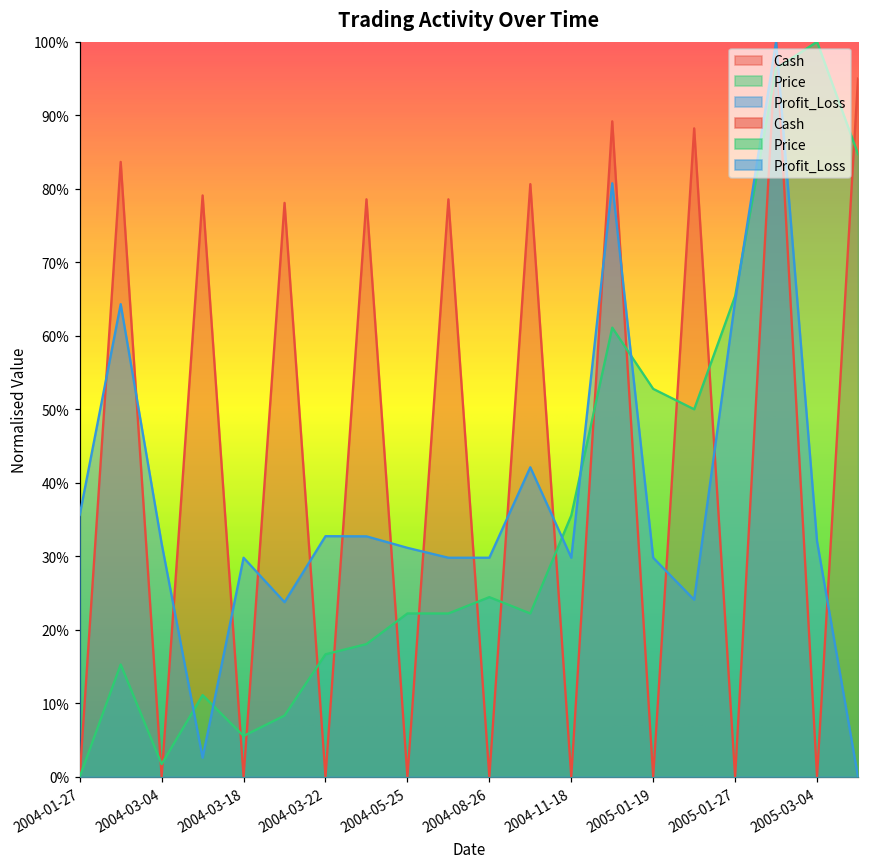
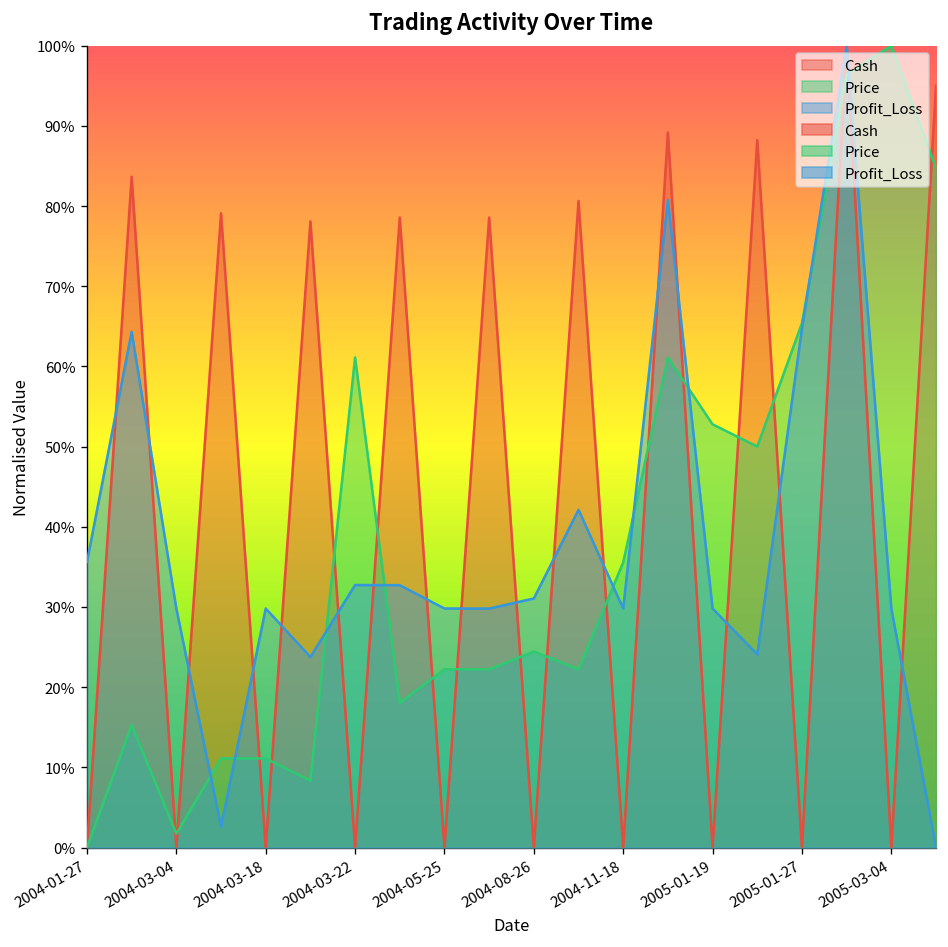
  {
    "Cash": {
      "2004-03-04": "0%",
      "2004-03-18": "0%",
      "2004-03-22": "0%",
      "2004-05-25": "0%",
      "2004-08-26": "0%",
      "2004-11-18": "0%",
      "2005-01-19": "0%",
      "2005-01-27": "0%",
      "2005-03-04": "0%"
    },
    "Price": {
      "2004-03-04": "2%",
-     "2004-03-18": "6%",
-     "2004-03-22": "17%",
+     "2004-03-18": "11%",
+     "2004-03-22": "61%",
      "2004-05-25": "22%",
      "2004-08-26": "24%",
      "2004-11-18": "36%",
      "2005-01-19": "53%",
      "2005-01-27": "65%",
      "2005-03-04": "100%"
    },
    "Profit_Loss": {
      "2004-01-27": "36%",
-     "2004-03-04": "32%",
+     "2004-03-04": "30%",
      "2004-03-18": "30%",
      "2004-03-22": "33%",
-     "2004-05-25": "31%",
-     "2004-08-26": "30%",
+     "2004-05-25": "30%",
+     "2004-08-26": "31%",
      "2004-11-18": "30%",
      "2005-01-19": "30%",
      "2005-01-27": "65%",
-     "2005-03-04": "32%"
+     "2005-03-04": "30%"
    }
  }
